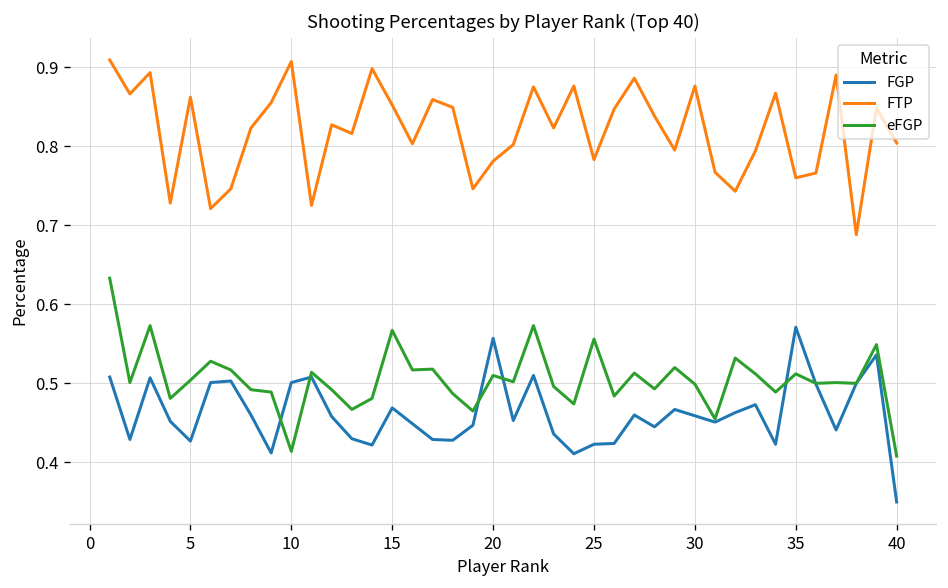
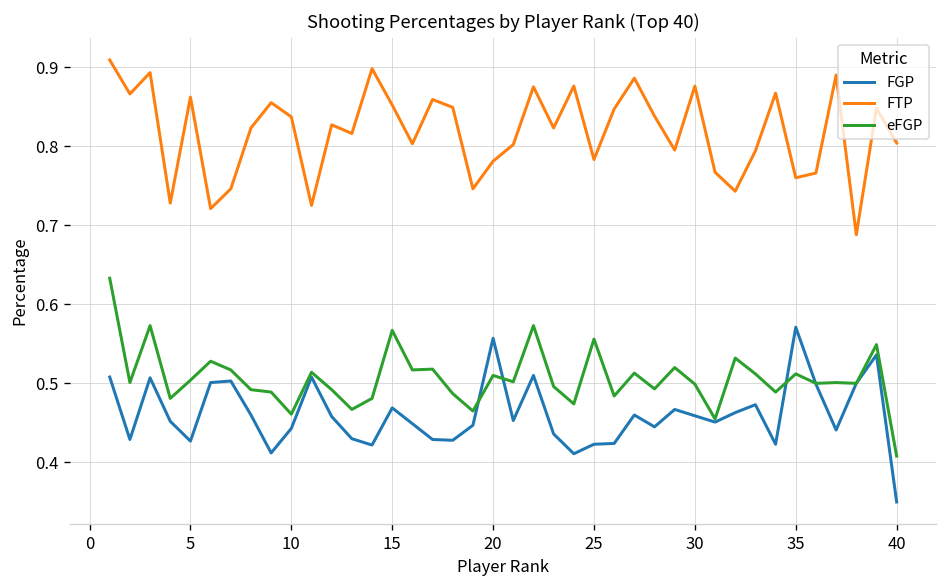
  {
    "FGP": {
      "5": 0.43,
-     "10": 0.50,
+     "10": 0.44,
      "15": 0.47,
      "20": 0.56,
      "25": 0.42,
      "30": 0.46,
      "35": 0.57,
      "40": 0.35
    },
    "FTP": {
      "5": 0.86,
-     "10": 0.91,
+     "10": 0.84,
      "15": 0.85,
      "20": 0.78,
      "25": 0.78,
      "30": 0.88,
      "35": 0.76
    },
    "eFGP": {
      "5": 0.50,
-     "10": 0.41,
+     "10": 0.46,
      "15": 0.57,
      "20": 0.51,
      "25": 0.56,
      "30": 0.50,
      "35": 0.51,
      "40": 0.41
    }
  }
